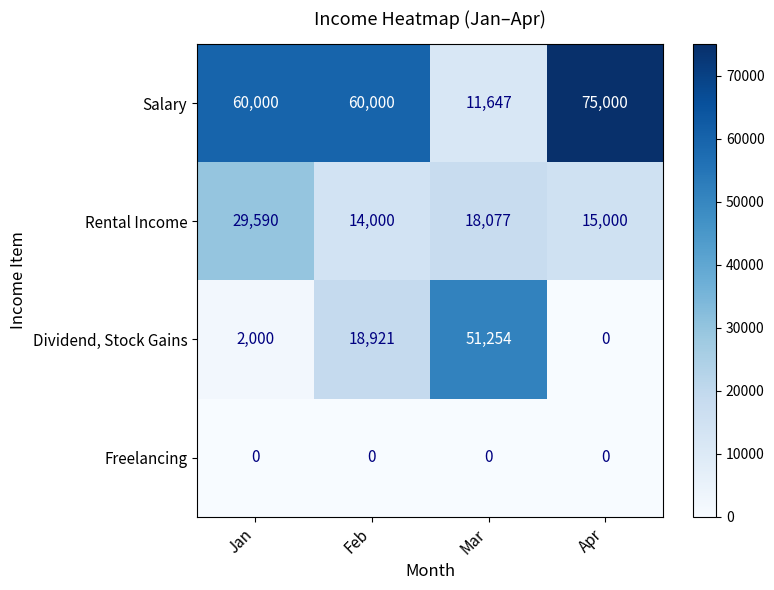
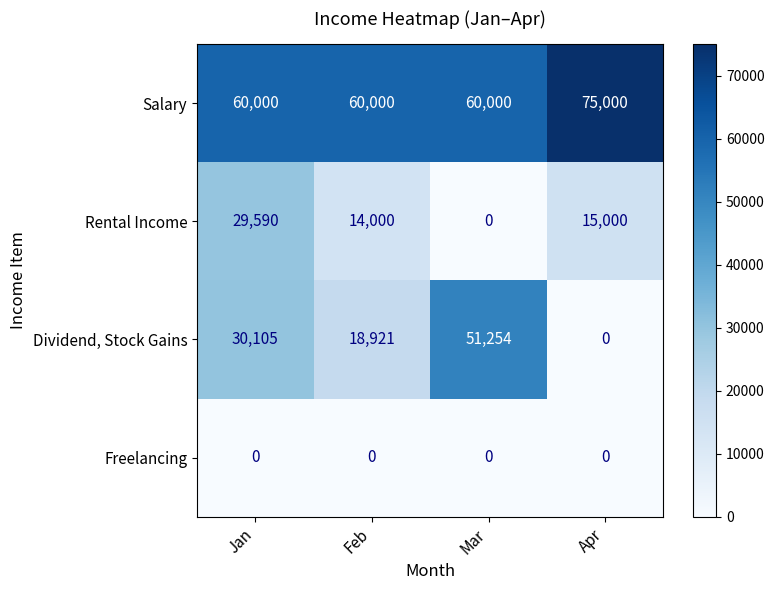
  {
    "Salary": {
      "Jan": "60,000",
      "Feb": "60,000",
-     "Mar": "11,647",
+     "Mar": "60,000",
      "Apr": "75,000"
    },
    "Rental Income": {
      "Jan": "29,590",
      "Feb": "14,000",
-     "Mar": "18,077",
+     "Mar": "0",
      "Apr": "15,000"
    },
    "Dividend, Stock Gains": {
-     "Jan": "2,000",
+     "Jan": "30,105",
      "Feb": "18,921",
      "Mar": "51,254",
      "Apr": "0"
    },
    "Freelancing": {
      "Jan": "0",
      "Feb": "0",
      "Mar": "0",
      "Apr": "0"
    }
  }
